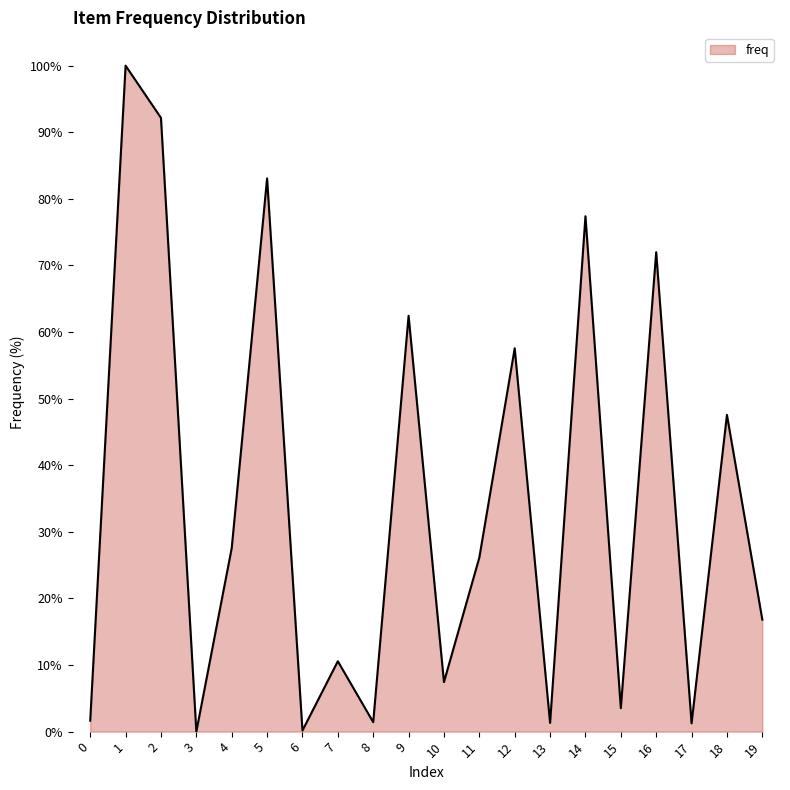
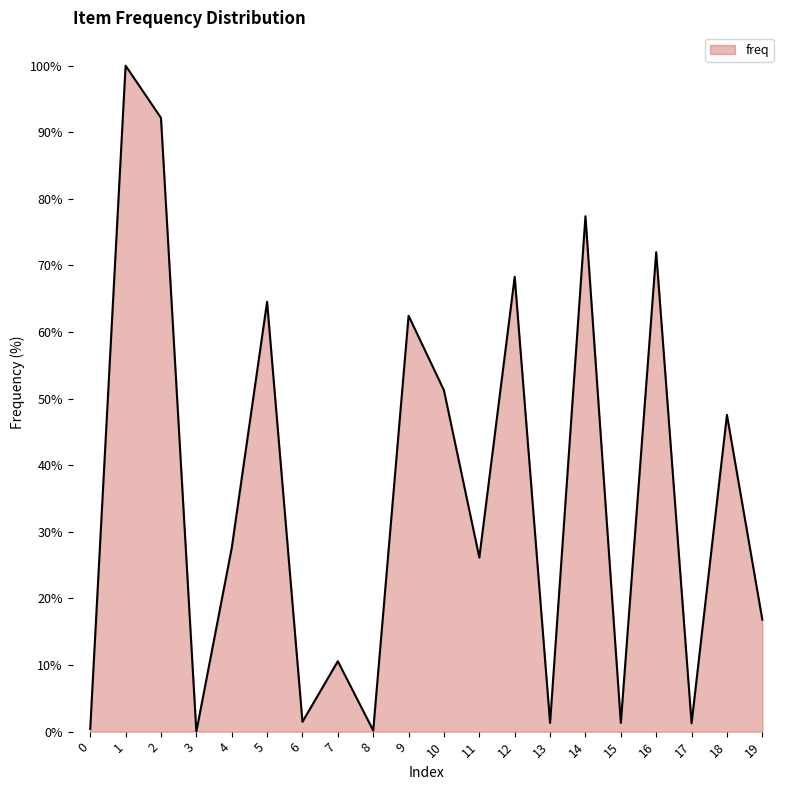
  {
-   "0": "2%",
+   "0": "0%",
    "1": "100%",
    "2": "92%",
    "3": "0%",
    "4": "28%",
-   "5": "83%",
-   "6": "0%",
+   "5": "65%",
+   "6": "1%",
    "7": "11%",
-   "8": "1%",
+   "8": "0%",
    "9": "62%",
-   "10": "7%",
+   "10": "51%",
    "11": "26%",
-   "12": "58%",
+   "12": "68%",
    "13": "1%",
    "14": "77%",
-   "15": "4%",
+   "15": "1%",
    "16": "72%",
    "17": "1%",
    "18": "48%",
    "19": "17%"
  }
